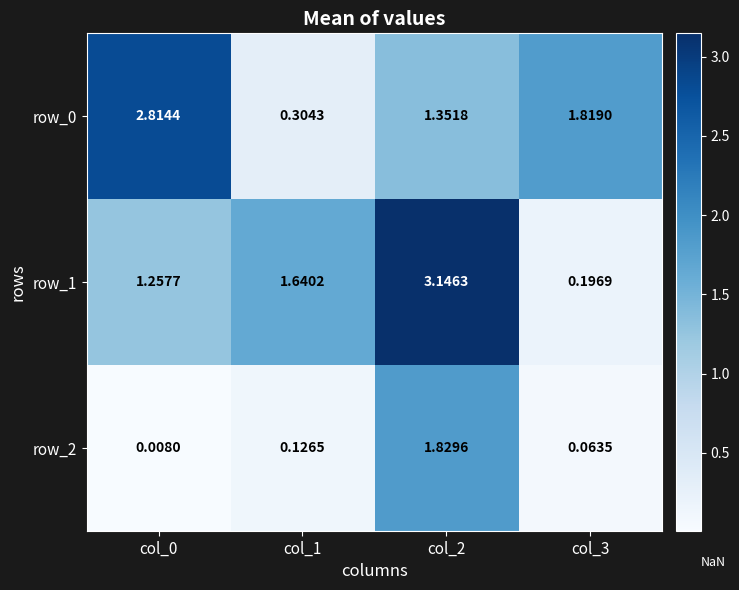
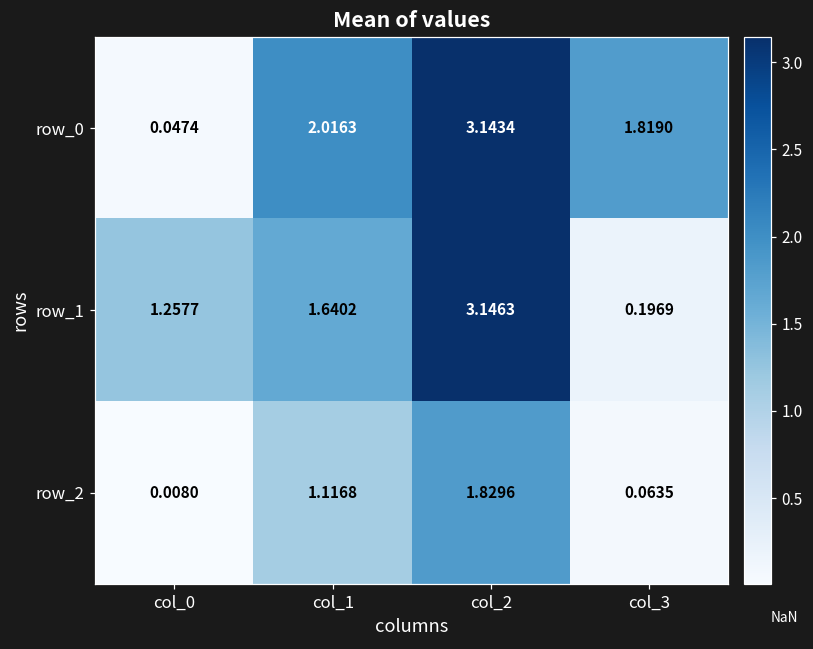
  {
    "row_0": {
-     "col_0": 2.8144,
-     "col_1": 0.3043,
-     "col_2": 1.3518,
+     "col_0": 0.0474,
+     "col_1": 2.0163,
+     "col_2": 3.1434,
      "col_3": 1.8190
    },
    "row_1": {
      "col_0": 1.2577,
      "col_1": 1.6402,
      "col_2": 3.1463,
      "col_3": 0.1969
    },
    "row_2": {
      "col_0": 0.0080,
-     "col_1": 0.1265,
+     "col_1": 1.1168,
      "col_2": 1.8296,
      "col_3": 0.0635
    }
  }
